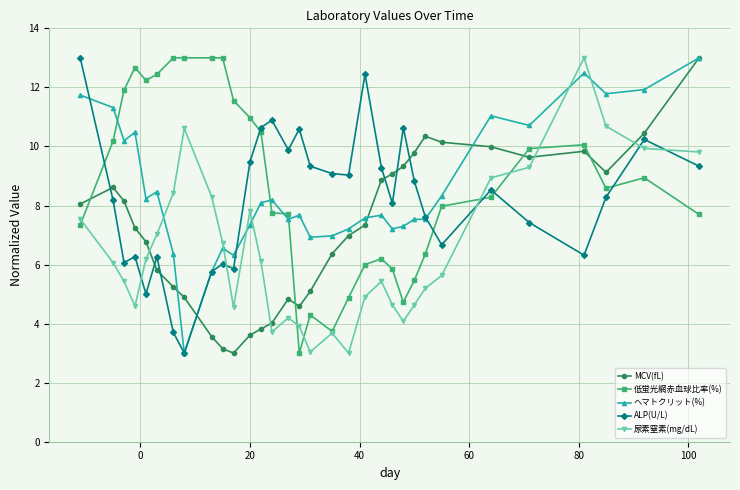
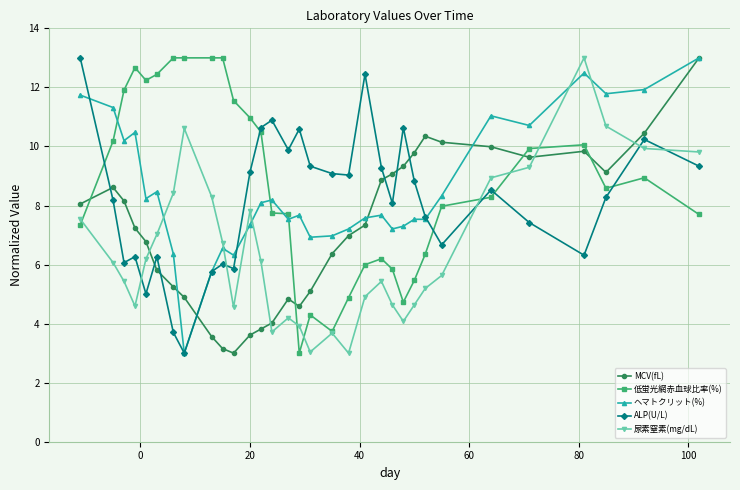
  {
    "ヘマトクリット(%)": {
      "20": 7.3
    },
    "ALP(U/L)": {
-     "20": 9.5
+     "20": 9.1
    },
    "尿素窒素(mg/dL)": {
      "20": 7.8
    }
  }
